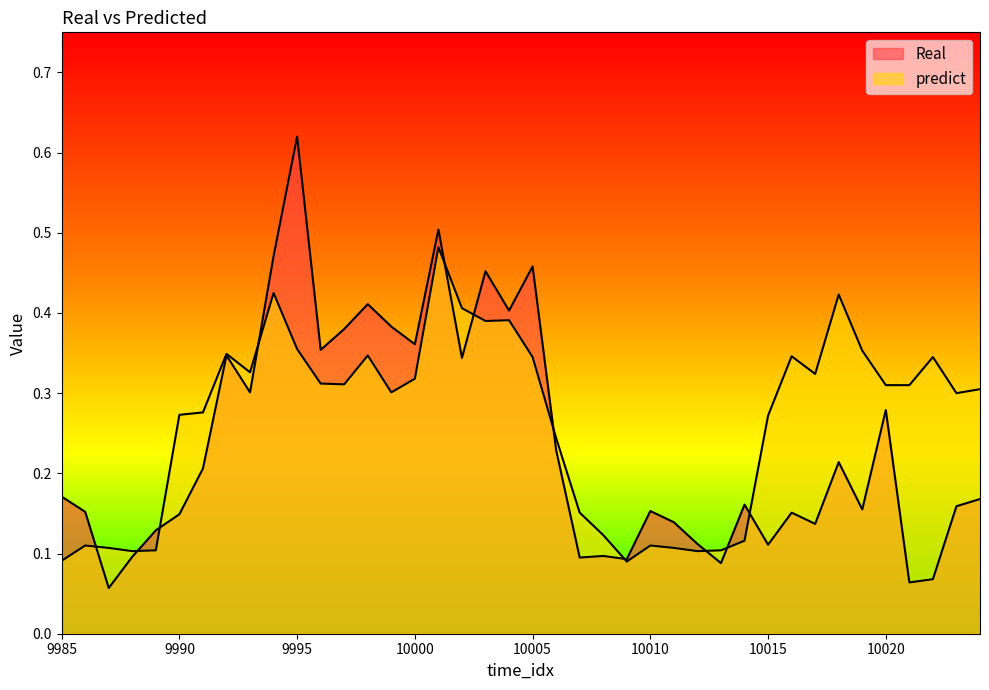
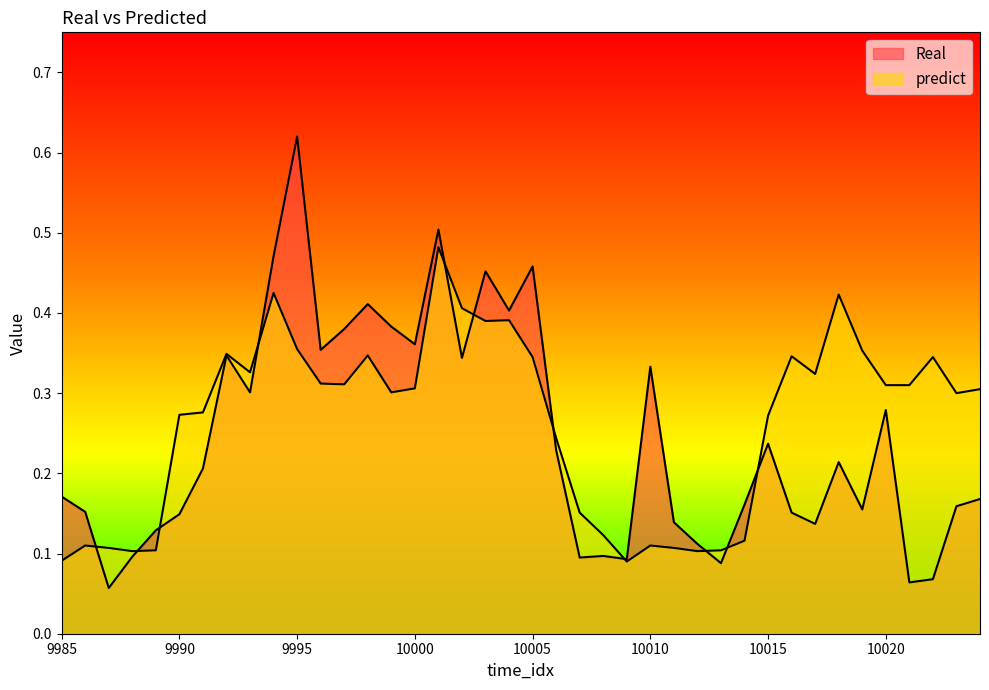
  {
    "Real": {
      "9985": 0.17,
      "9990": 0.15,
      "9995": 0.62,
      "10000": 0.36,
      "10005": 0.46,
-     "10010": 0.15,
-     "10015": 0.11,
+     "10010": 0.33,
+     "10015": 0.24,
      "10020": 0.28
    },
    "predict": {
      "9985": 0.09,
      "9990": 0.27,
      "9995": 0.36,
-     "10000": 0.32,
+     "10000": 0.31,
      "10005": 0.35,
      "10010": 0.11,
      "10015": 0.27,
      "10020": 0.31
    }
  }
